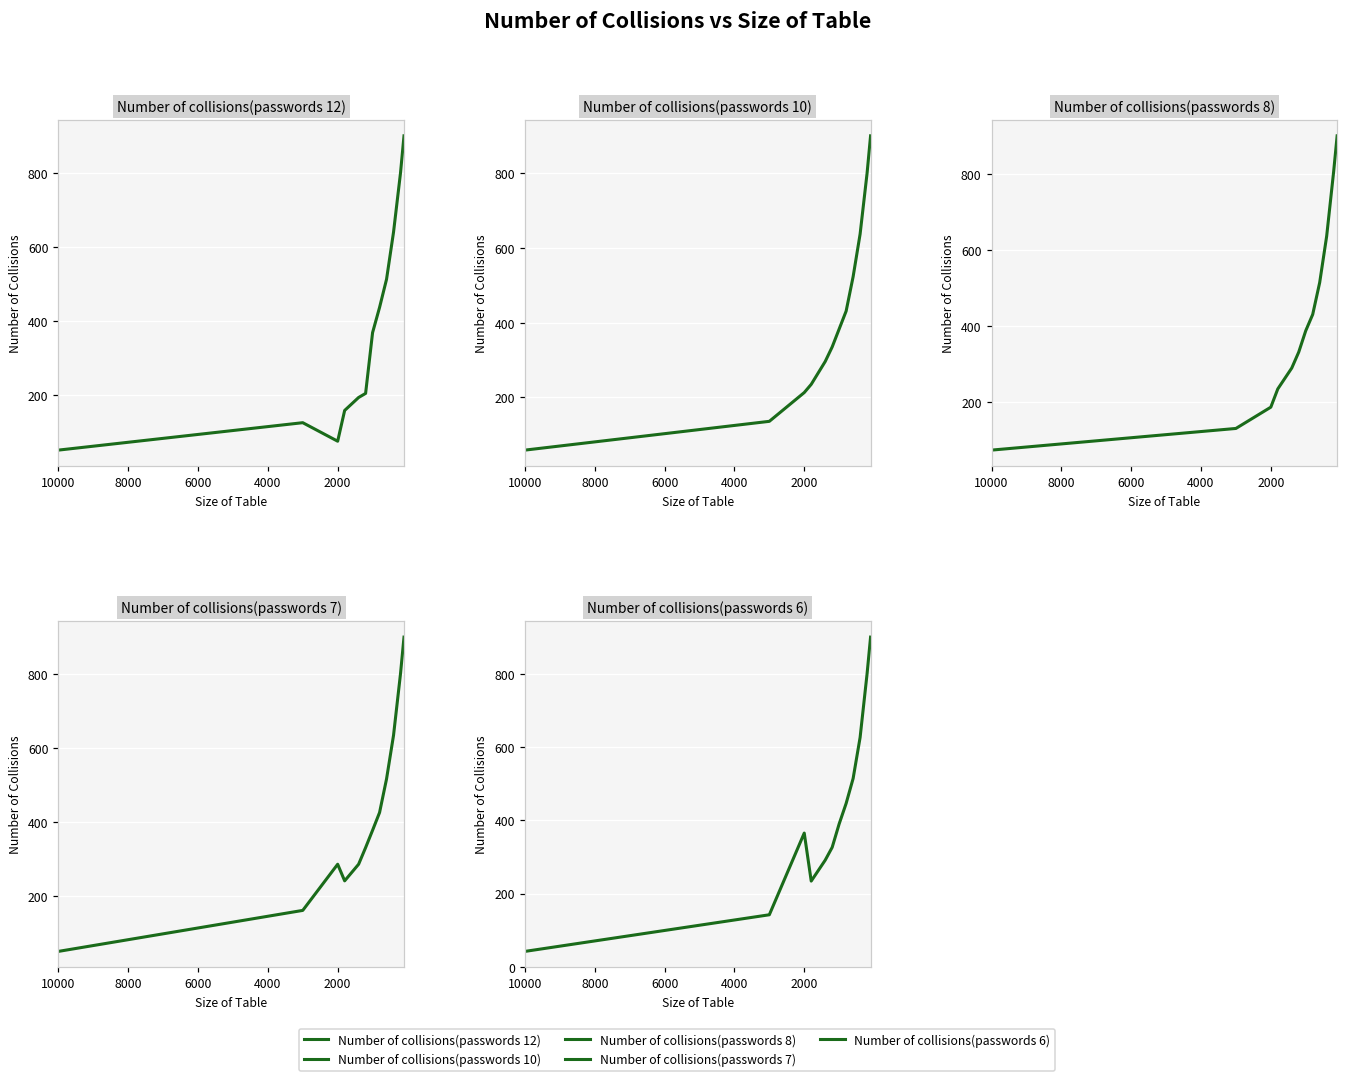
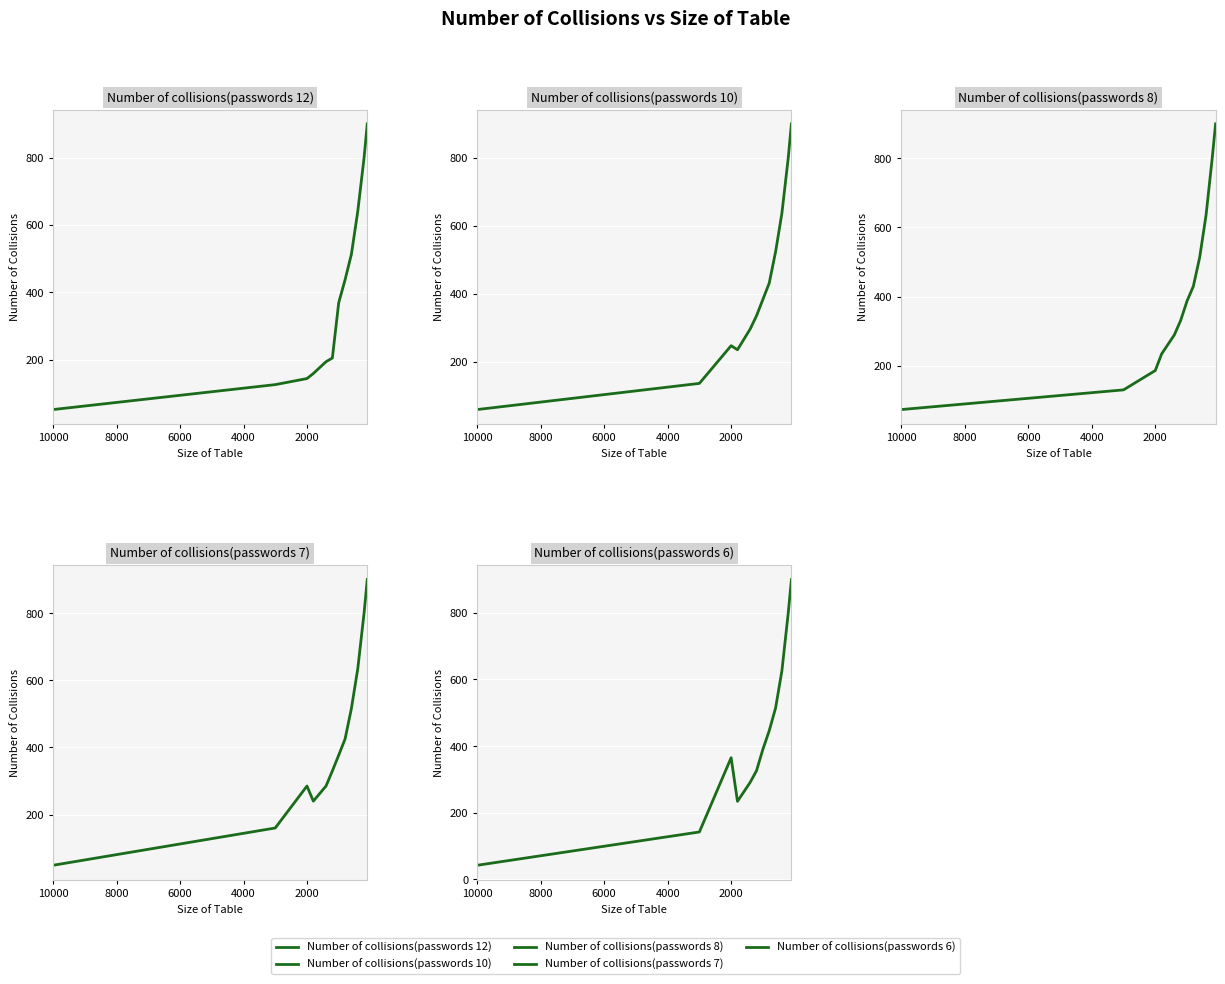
  {
    "Number of collisions(passwords 12)": {
      "10000": 50,
-     "2000": 80
+     "2000": 140
    },
    "Number of collisions(passwords 10)": {
      "10000": 60,
-     "2000": 210
+     "2000": 250
    },
    "Number of collisions(passwords 8)": {
      "10000": 70,
      "2000": 190
    },
    "Number of collisions(passwords 7)": {
      "10000": 50,
      "2000": 290
    },
    "Number of collisions(passwords 6)": {
      "10000": 40,
      "2000": 370
    }
  }
